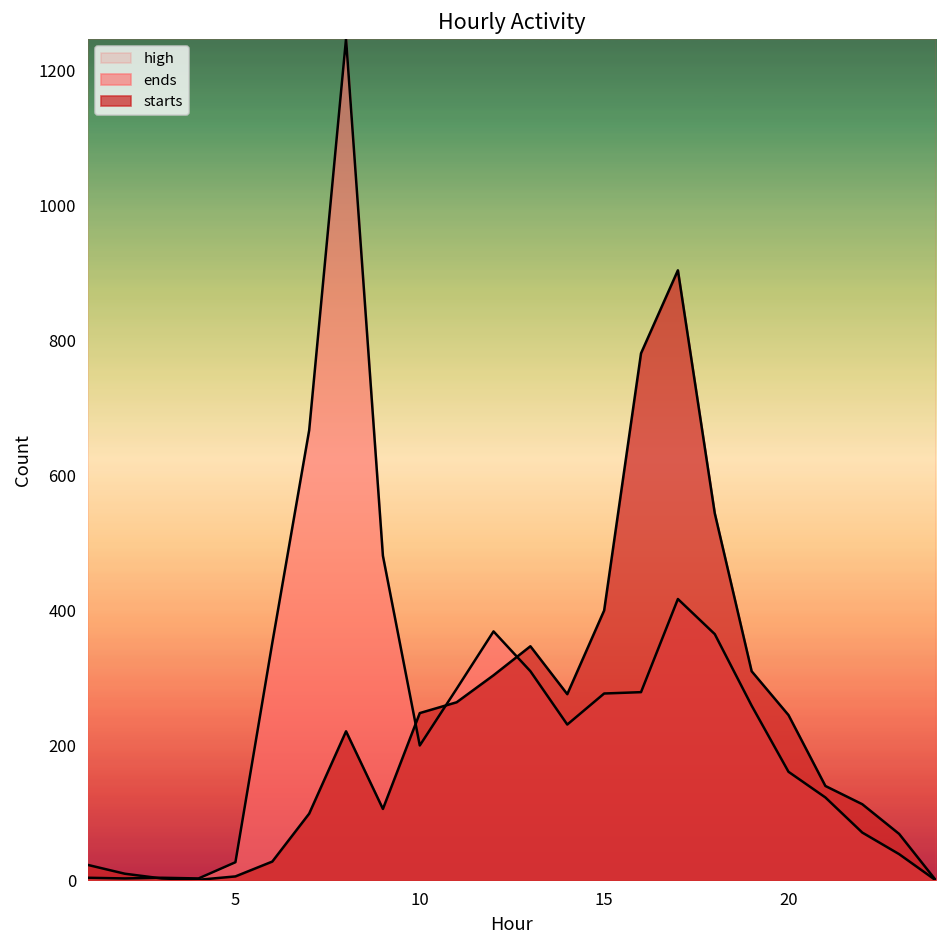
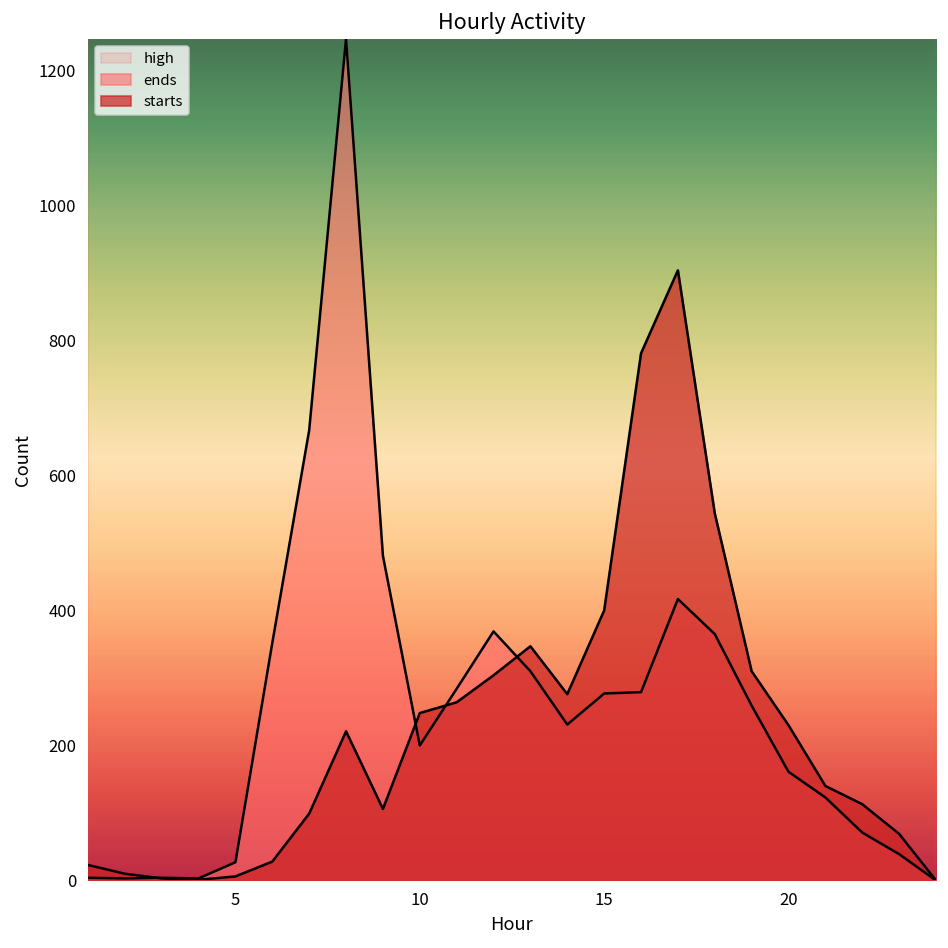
  {
    "starts": {
      "5": 10,
      "10": 250,
      "15": 400,
-     "20": 250
+     "20": 230
    }
  }
